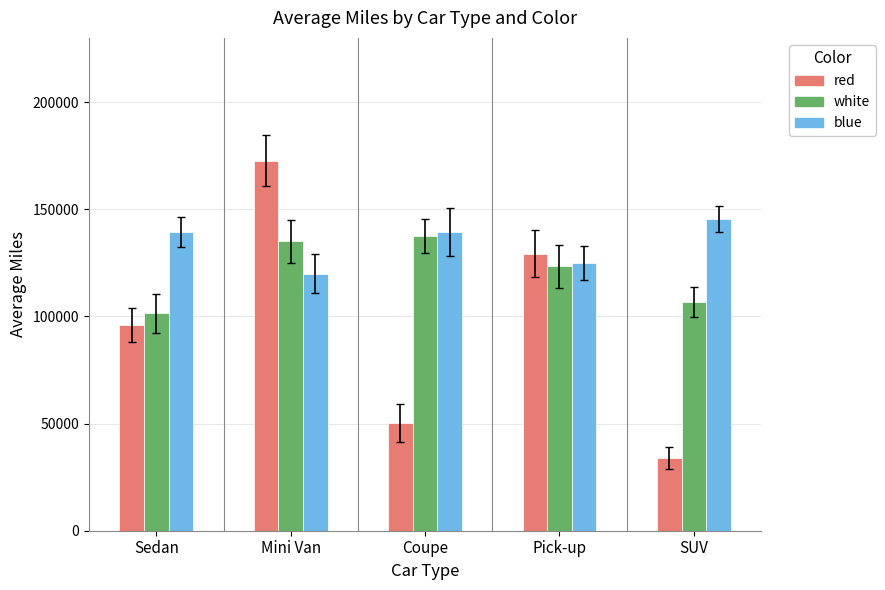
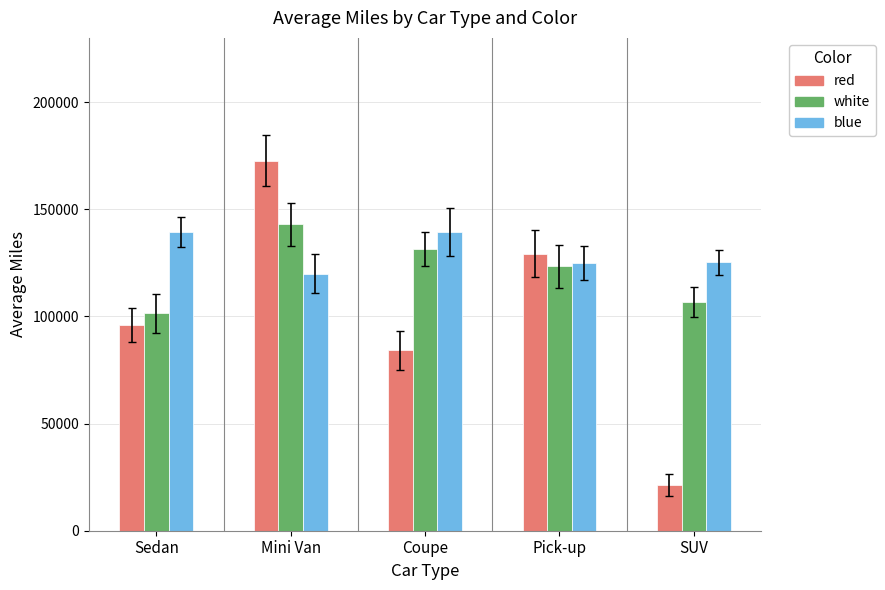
  {
    "red": {
      "Sedan": 96000,
      "Mini Van": 173000,
-     "Coupe": 50000,
+     "Coupe": 84000,
      "Pick-up": 129000,
-     "SUV": 34000
+     "SUV": 21000
    },
    "white": {
      "Sedan": 101000,
-     "Mini Van": 135000,
-     "Coupe": 138000,
+     "Mini Van": 143000,
+     "Coupe": 132000,
      "Pick-up": 123000,
      "SUV": 107000
    },
    "blue": {
      "Sedan": 140000,
      "Mini Van": 120000,
      "Coupe": 139000,
      "Pick-up": 125000,
-     "SUV": 146000
+     "SUV": 125000
    }
  }
